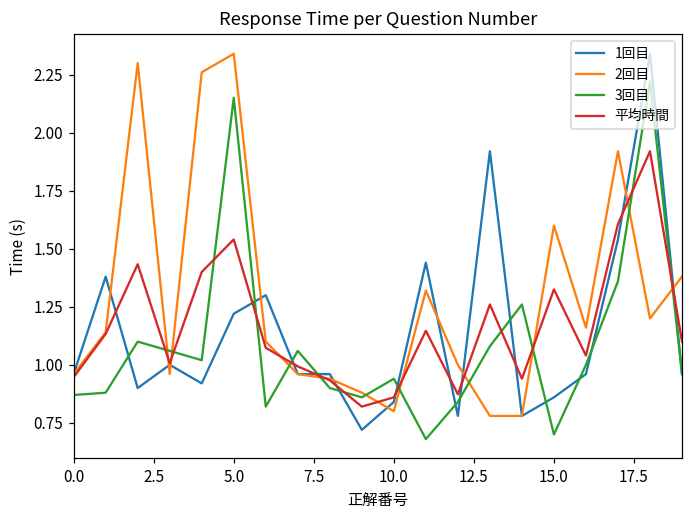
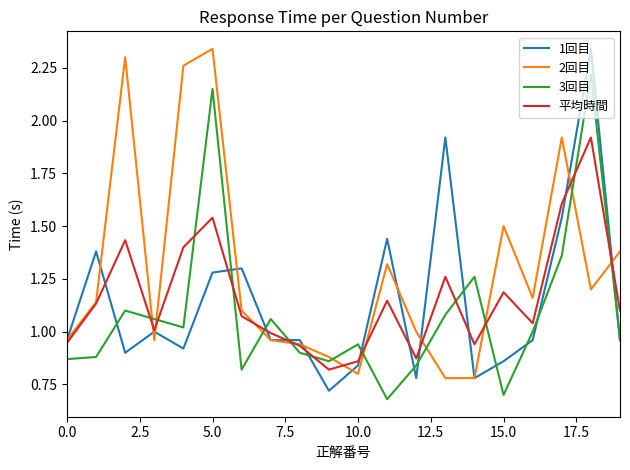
  {
    "1回目": {
-     "5.0": 1.22,
+     "5.0": 1.28,
      "10.0": 0.84,
      "15.0": 0.86
    },
    "2回目": {
      "5.0": 2.34,
      "10.0": 0.8,
-     "15.0": 1.6
+     "15.0": 1.5
    },
    "3回目": {
      "0.0": 0.87,
      "5.0": 2.15,
      "10.0": 0.94,
      "15.0": 0.70
    },
    "平均時間": {
      "0.0": 0.95,
      "5.0": 1.54,
      "10.0": 0.86,
-     "15.0": 1.33
+     "15.0": 1.19
    }
  }
